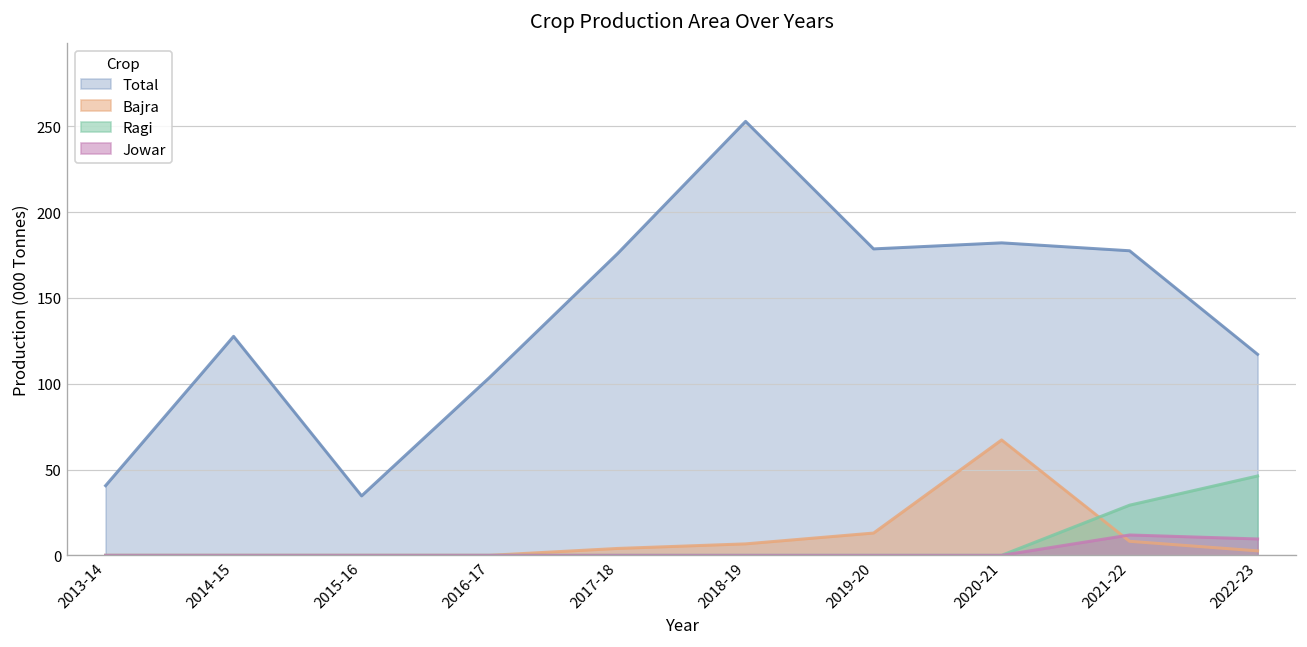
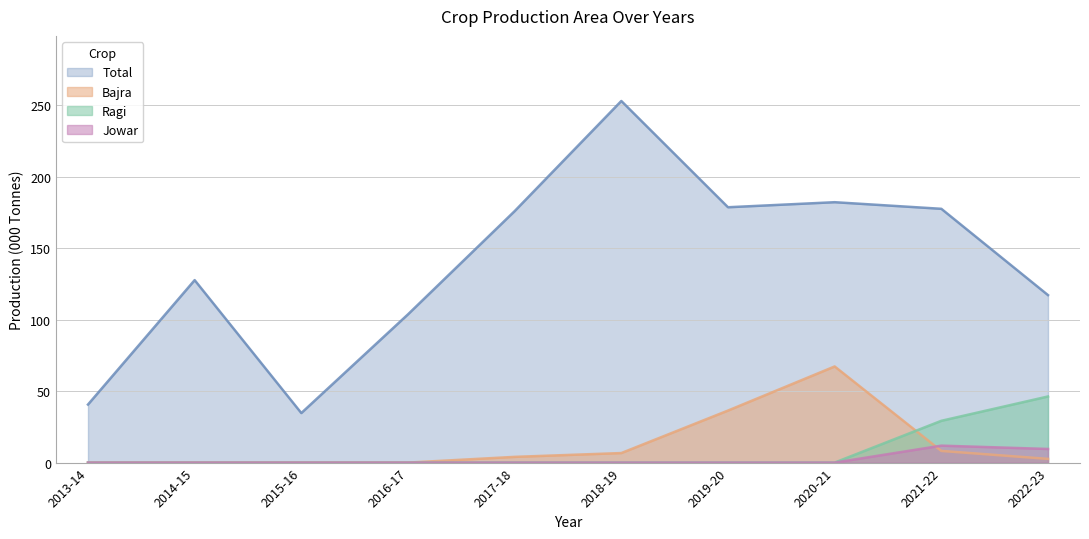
  {
    "Bajra": {
      "2017-18": 4,
      "2018-19": 7,
-     "2019-20": 13,
+     "2019-20": 36,
      "2020-21": 67,
      "2021-22": 8,
      "2022-23": 3
    },
    "Jowar": {
      "2021-22": 12,
      "2022-23": 10
    }
  }
